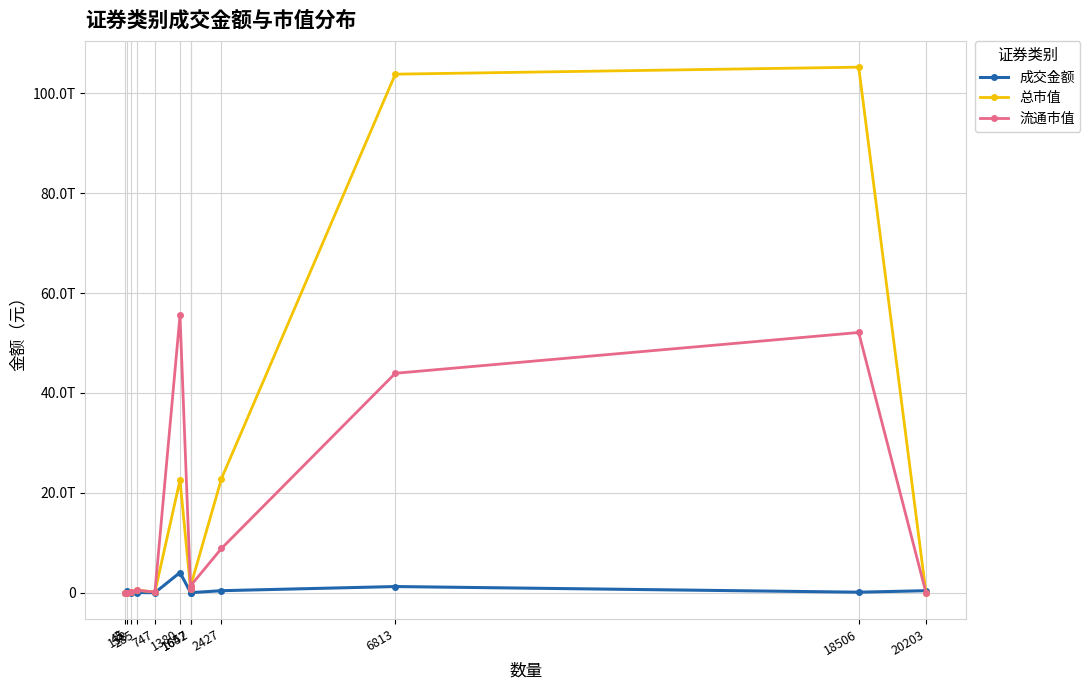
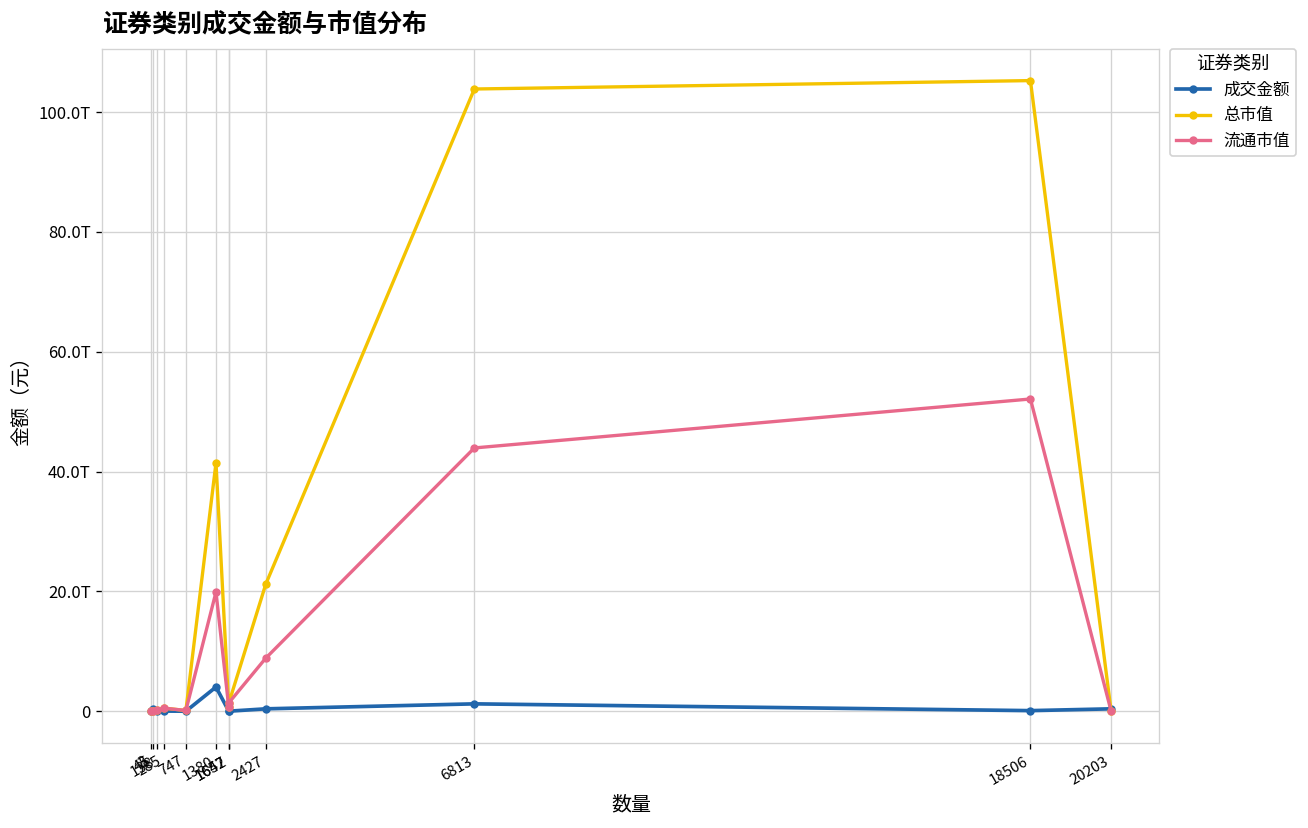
  {
    "成交金额": {
      "1380": "4T",
      "1647": "0T",
      "1652": "0T",
      "2427": "0T",
      "6813": "1T",
      "18506": "0T"
    },
    "总市值": {
-     "1380": "23T",
-     "2427": "23T",
+     "1380": "41T",
+     "2427": "21T",
      "6813": "104T",
      "18506": "105T"
    },
    "流通市值": {
-     "1380": "56T",
+     "1380": "20T",
      "2427": "9T",
      "6813": "44T",
      "18506": "52T"
    }
  }
